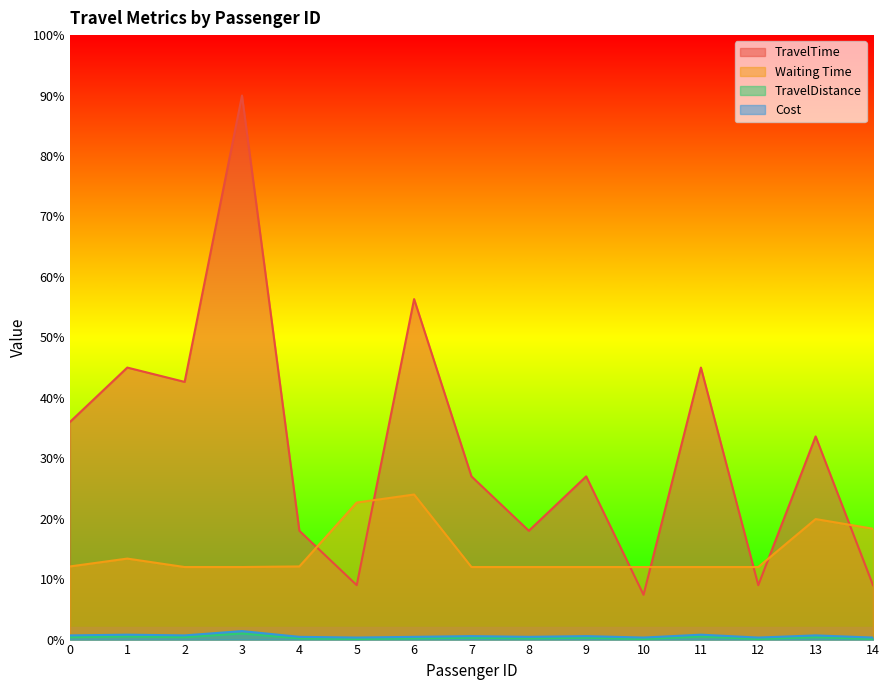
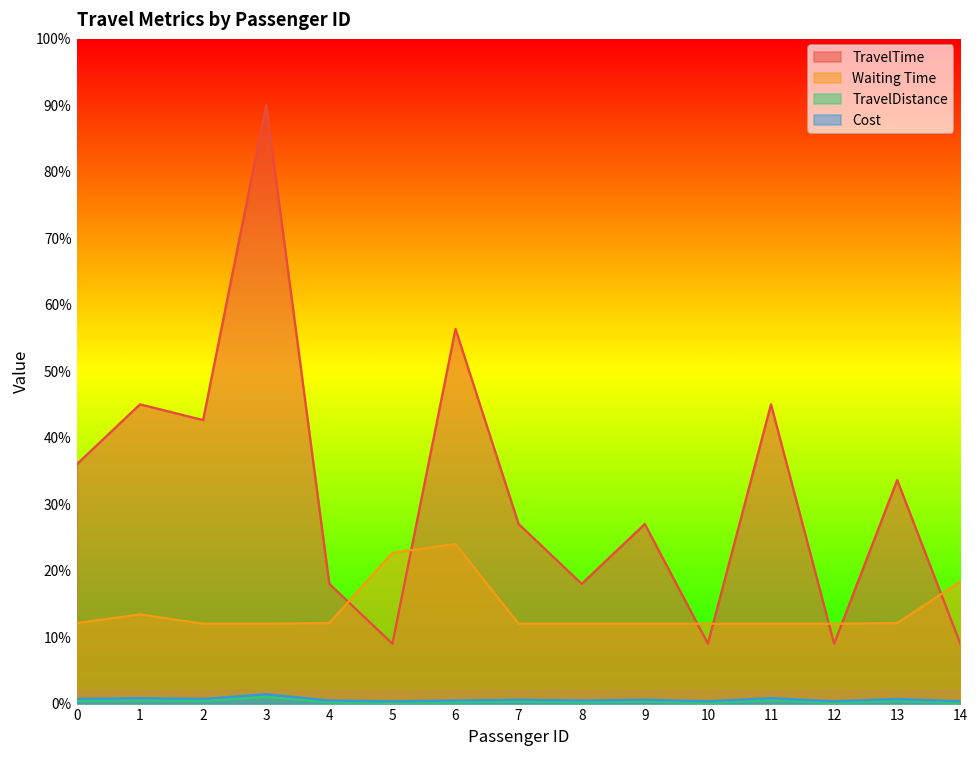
  {
    "TravelTime": {
      "0": "36%",
      "1": "45%",
      "2": "43%",
      "3": "90%",
      "4": "18%",
      "5": "9%",
      "6": "56%",
      "7": "27%",
      "8": "18%",
      "9": "27%",
-     "10": "7%",
+     "10": "9%",
      "11": "45%",
      "12": "9%",
      "13": "34%",
      "14": "9%"
    },
    "Waiting Time": {
      "0": "12%",
      "1": "13%",
      "2": "12%",
      "3": "12%",
      "4": "12%",
      "5": "23%",
      "6": "24%",
      "7": "12%",
      "8": "12%",
      "9": "12%",
      "10": "12%",
      "11": "12%",
      "12": "12%",
-     "13": "20%",
+     "13": "12%",
      "14": "18%"
    }
  }
